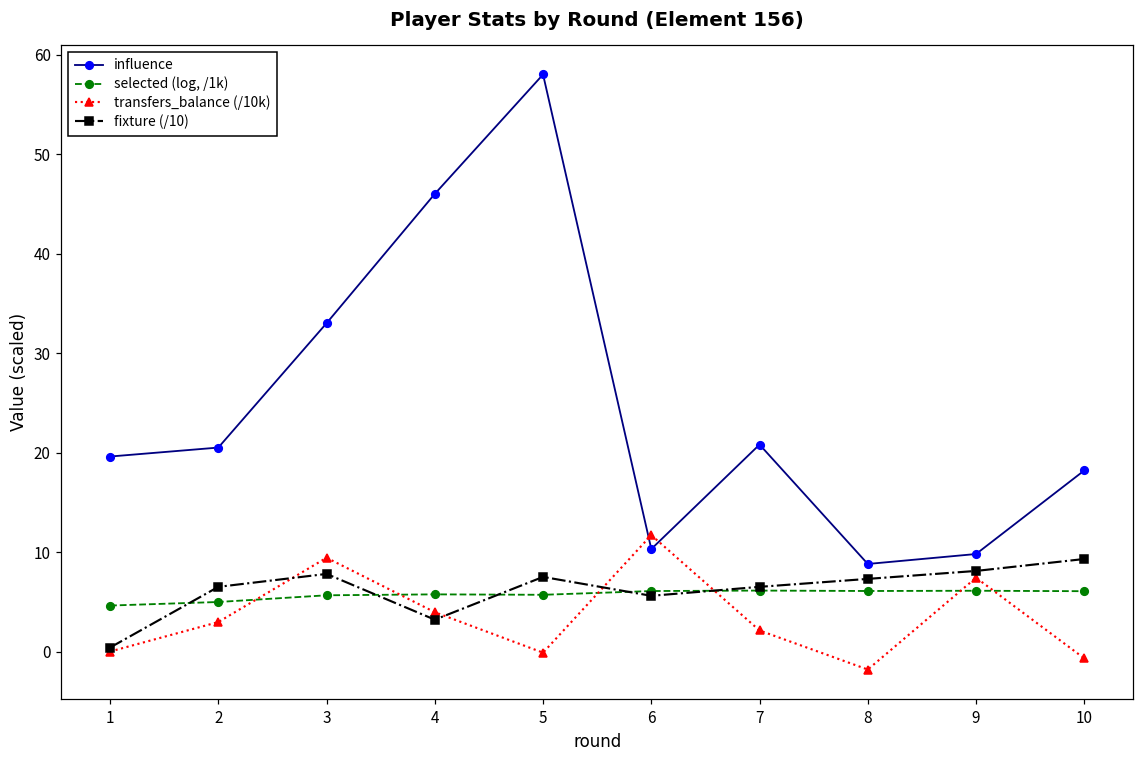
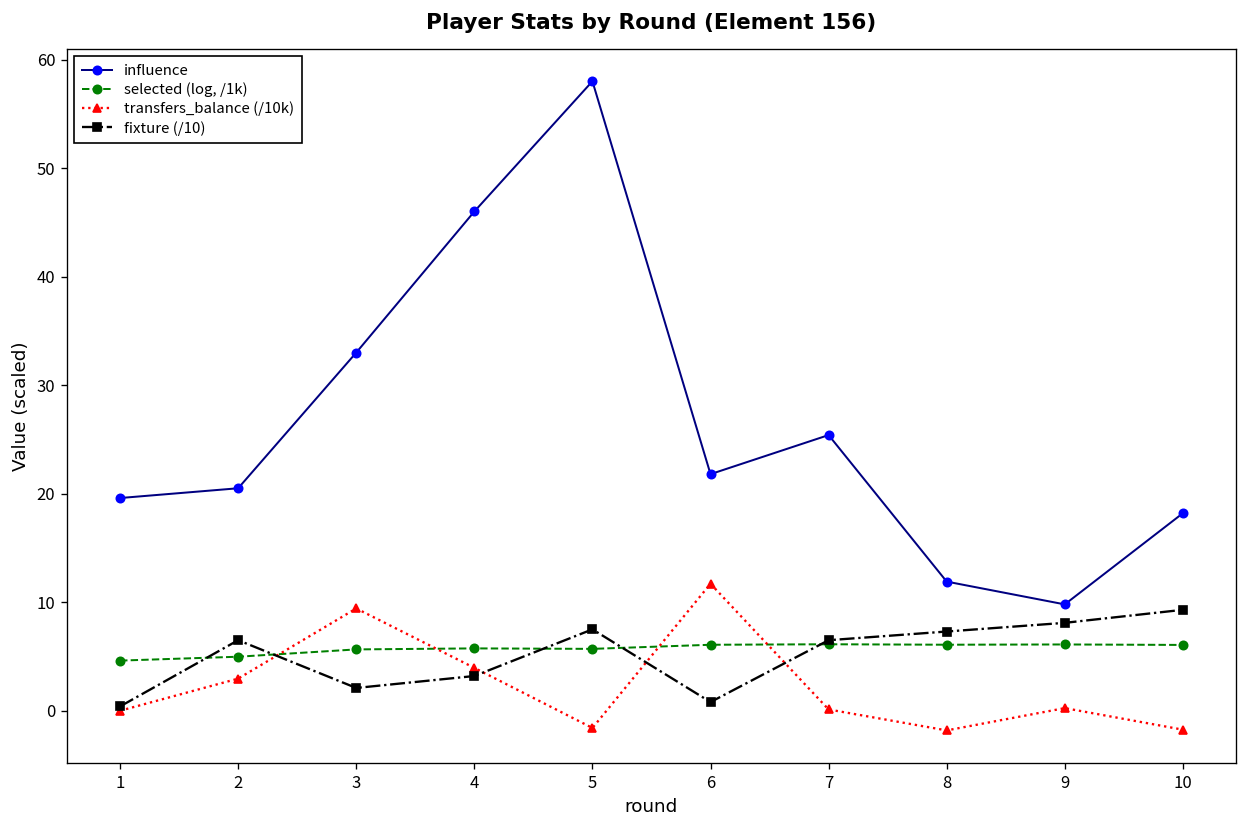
  {
    "influence": {
      "1": 20,
      "2": 21,
      "3": 33,
      "4": 46,
      "5": 58,
-     "6": 10,
-     "7": 21,
-     "8": 9,
+     "6": 22,
+     "7": 25,
+     "8": 12,
      "9": 10,
      "10": 18
    },
    "selected (log, /1k)": {
      "1": 5,
      "2": 5,
      "3": 6,
      "4": 6,
      "5": 6,
      "6": 6,
      "7": 6,
      "8": 6,
      "9": 6,
      "10": 6
    },
    "transfers_balance (/10k)": {
      "1": 0,
      "2": 3,
      "3": 9,
      "4": 4,
-     "5": 0,
+     "5": -2,
      "6": 12,
-     "7": 2,
+     "7": 0,
      "8": -2,
-     "9": 7,
-     "10": -1
+     "9": 0,
+     "10": -2
    },
    "fixture (/10)": {
      "1": 0,
      "2": 7,
-     "3": 8,
+     "3": 2,
      "4": 3,
      "5": 8,
-     "6": 6,
+     "6": 1,
      "7": 7,
      "8": 7,
      "9": 8,
      "10": 9
    }
  }
